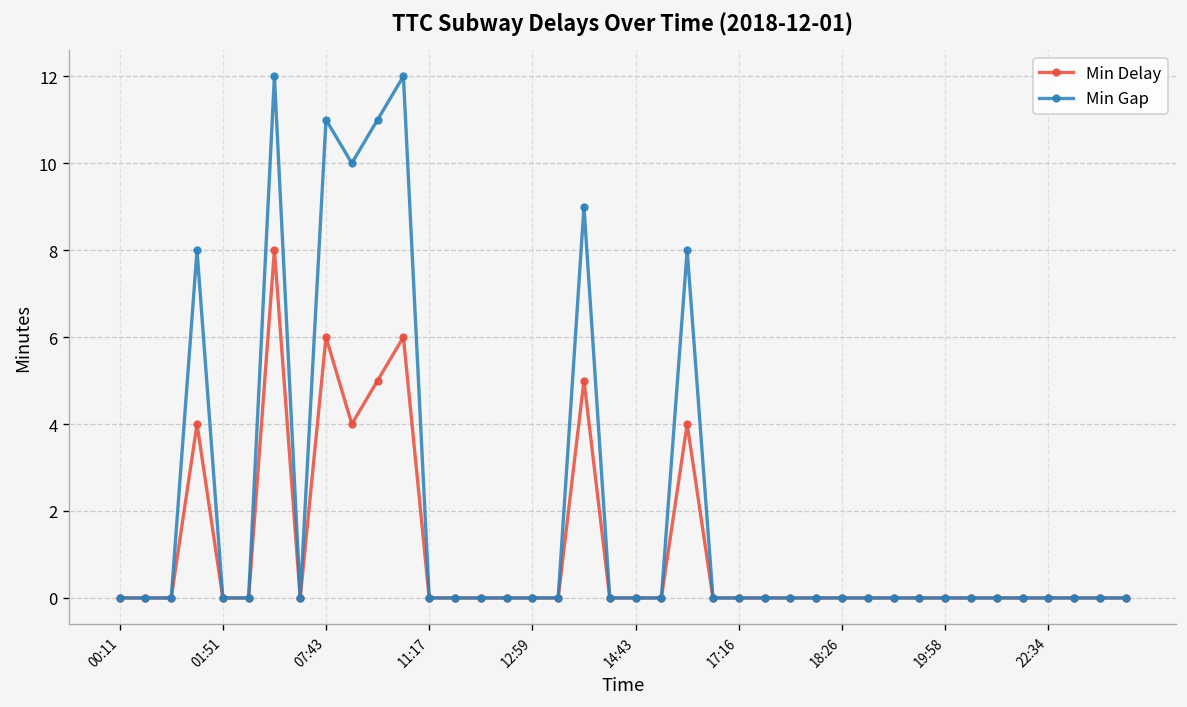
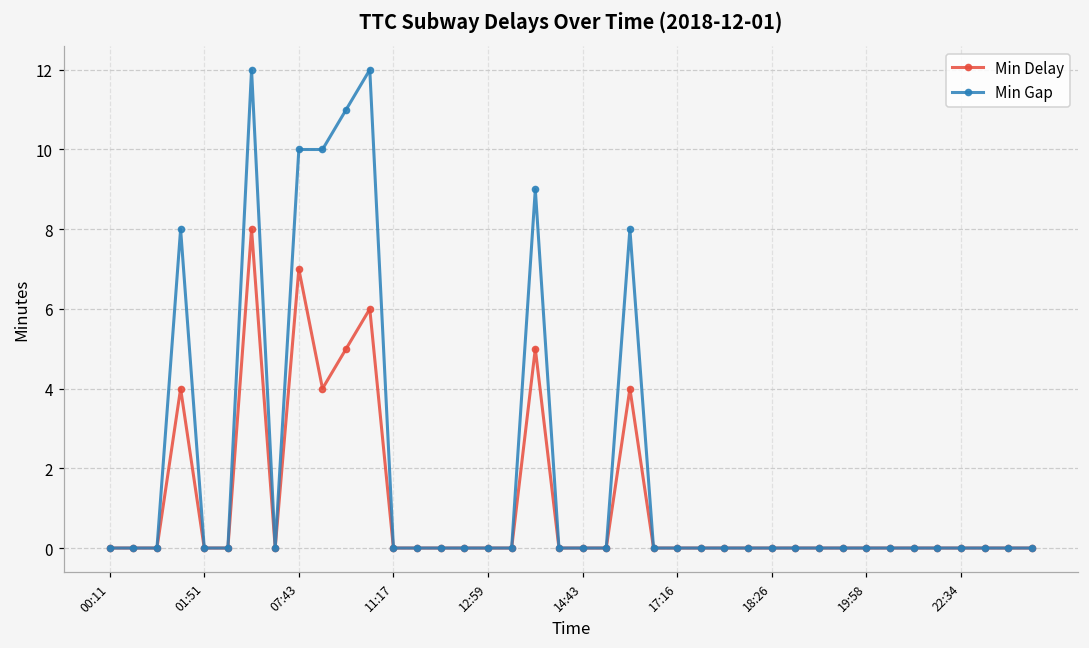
  {
    "Min Delay": {
-     "07:43": 6
+     "07:43": 7
    },
    "Min Gap": {
-     "07:43": 11
+     "07:43": 10
    }
  }
